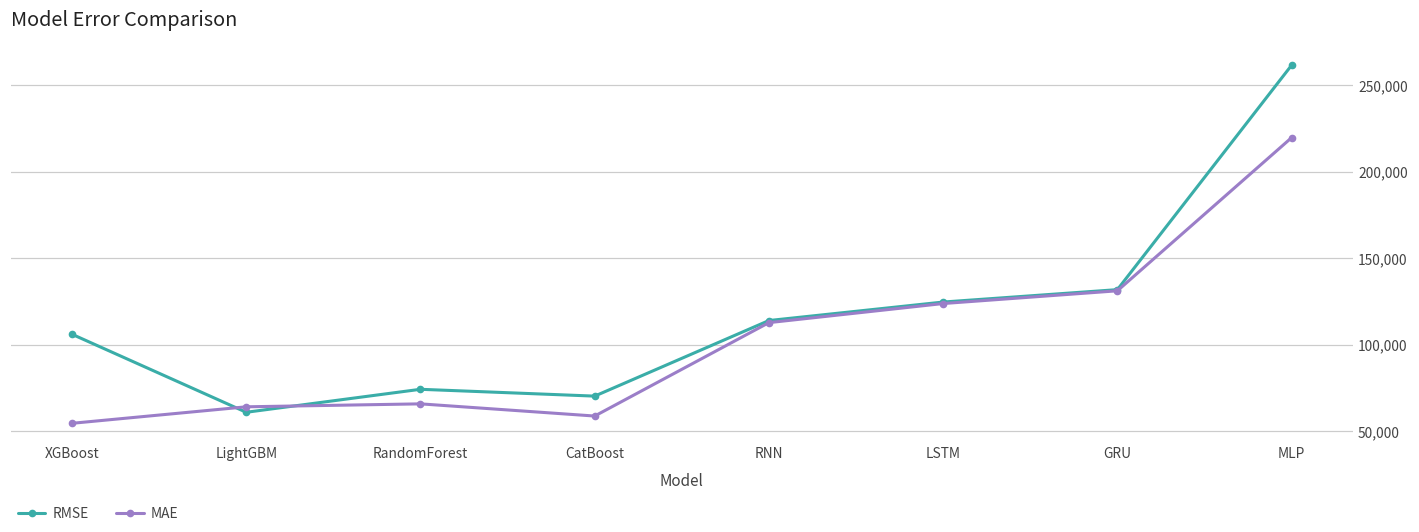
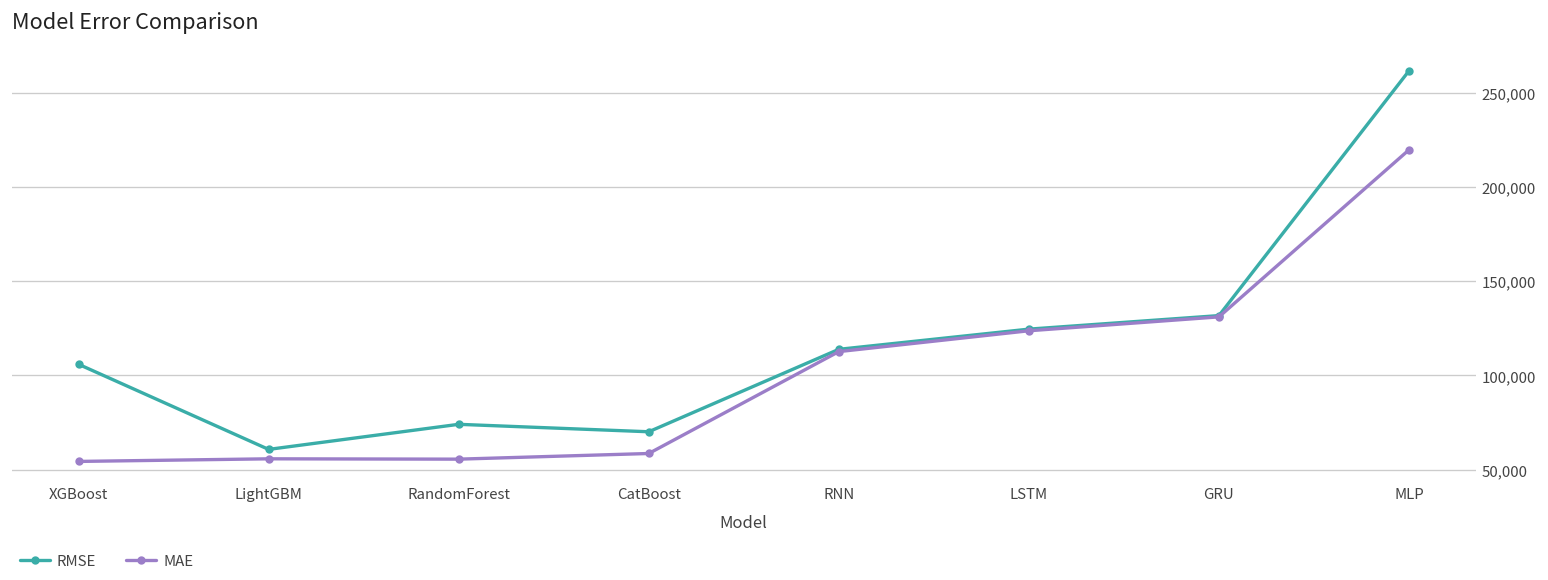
  {
    "RMSE": {
      "XGBoost": "106,000",
      "LightGBM": "61,000",
      "RandomForest": "74,000",
      "CatBoost": "70,000",
      "MLP": "262,000"
    },
    "MAE": {
      "XGBoost": "54,000",
-     "LightGBM": "64,000",
-     "RandomForest": "66,000",
+     "LightGBM": "56,000",
+     "RandomForest": "56,000",
      "CatBoost": "59,000",
      "MLP": "220,000"
    }
  }
